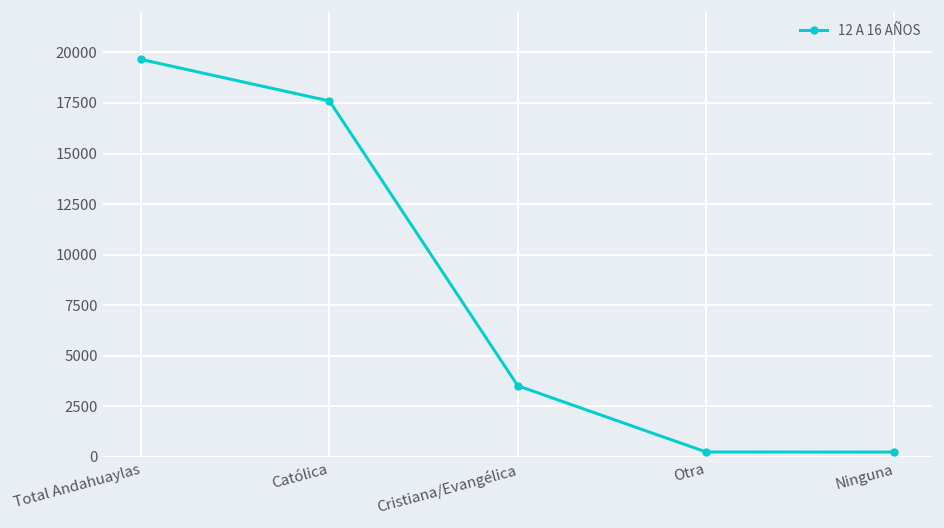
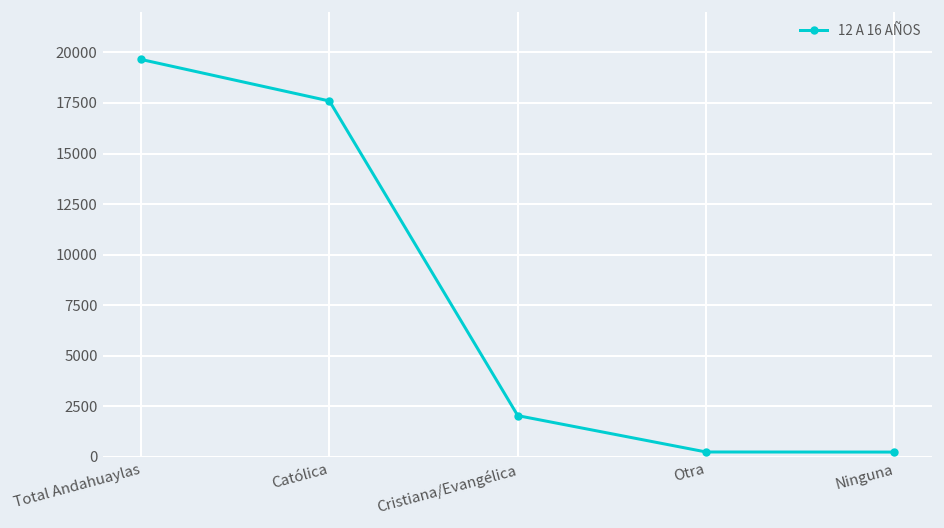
  {
    "Total Andahuaylas": 19700,
    "Católica": 17600,
-   "Cristiana/Evangélica": 3500,
+   "Cristiana/Evangélica": 2000,
    "Otra": 200,
    "Ninguna": 200
  }
